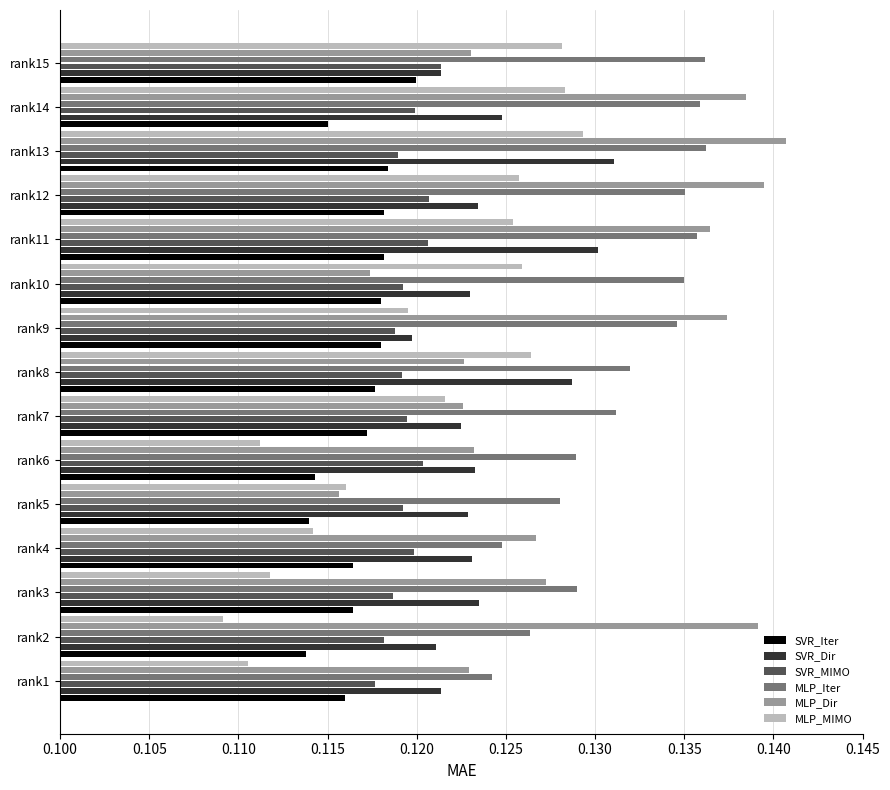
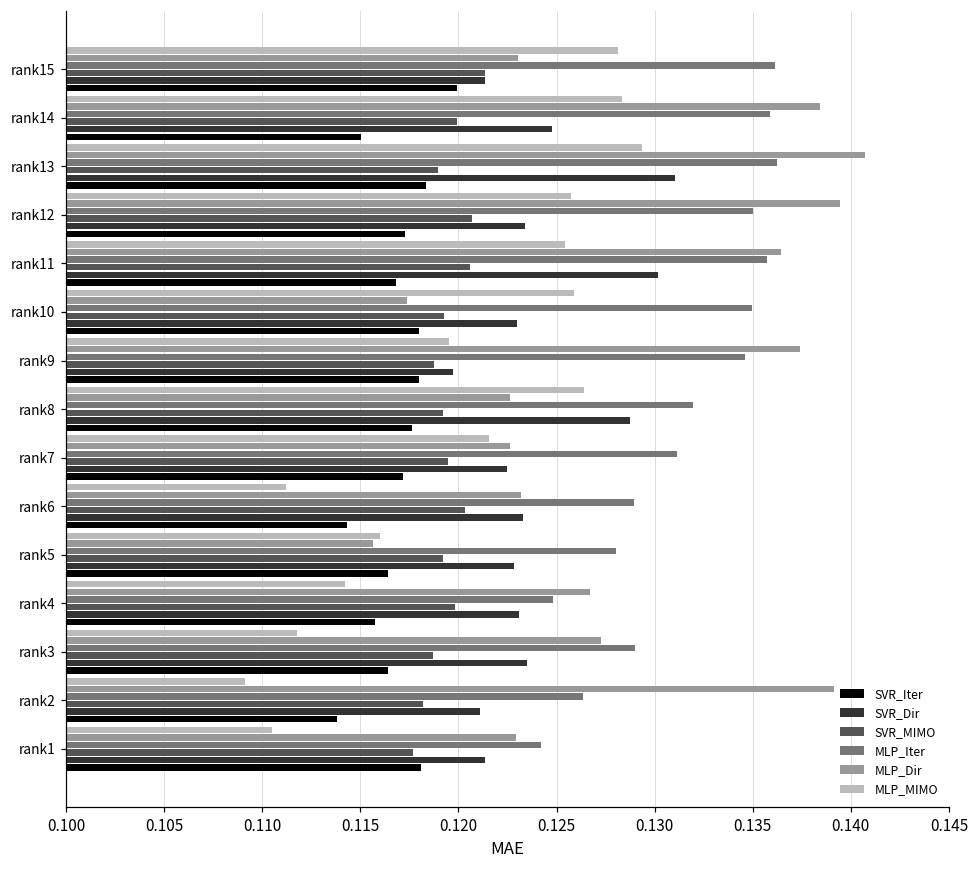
  {
    "SVR_Iter": {
      "rank15": 0.1199,
      "rank14": 0.1150,
      "rank13": 0.1184,
-     "rank12": 0.1181,
-     "rank11": 0.1181,
+     "rank12": 0.1173,
+     "rank11": 0.1168,
      "rank10": 0.1180,
      "rank9": 0.1180,
      "rank8": 0.1177,
      "rank7": 0.1172,
      "rank6": 0.1143,
-     "rank5": 0.1140,
-     "rank4": 0.1164,
+     "rank5": 0.1164,
+     "rank4": 0.1158,
      "rank3": 0.1164,
      "rank2": 0.1138,
-     "rank1": 0.1160
+     "rank1": 0.1181
    }
  }
